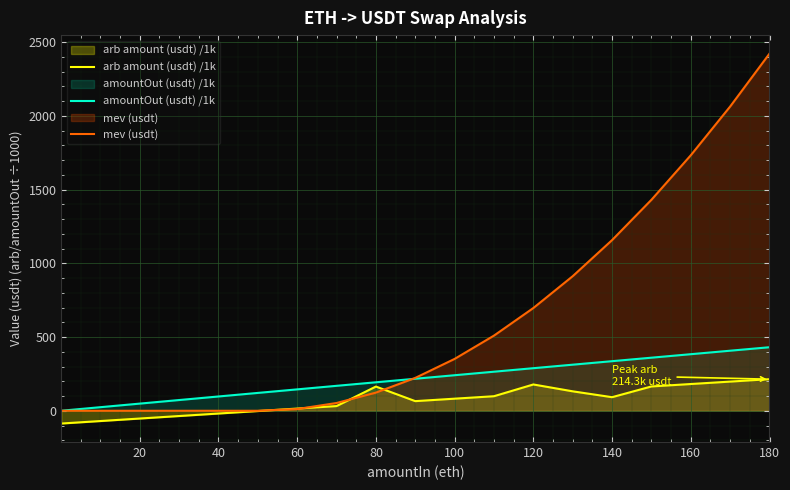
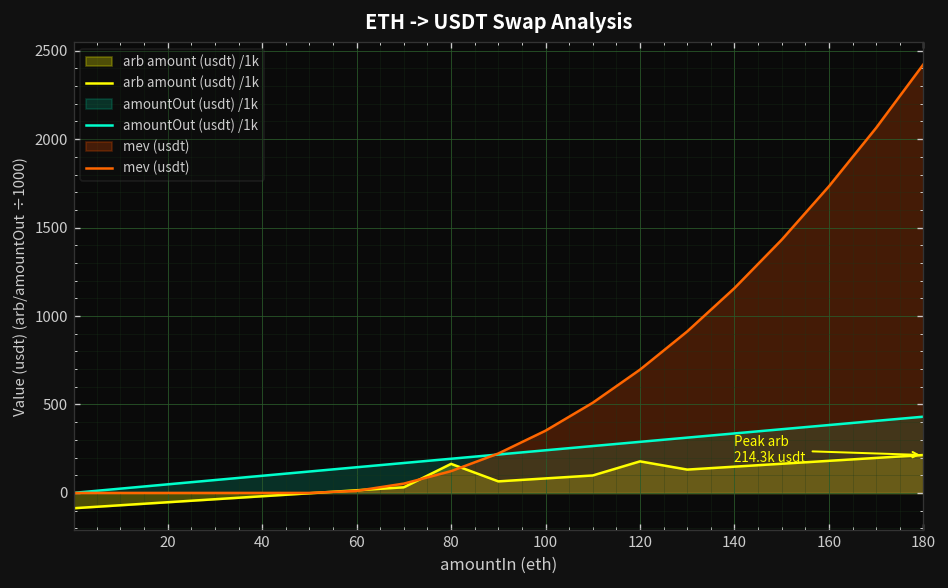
  {
    "arb amount (usdt) /1k": {
-     "140": 90
+     "140": 150
    }
  }
